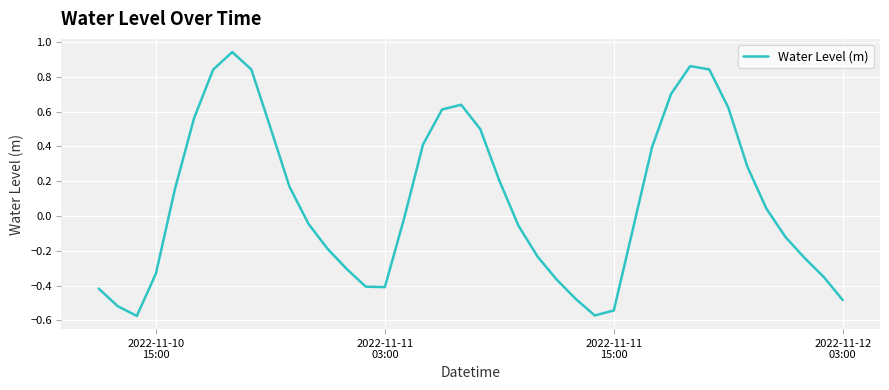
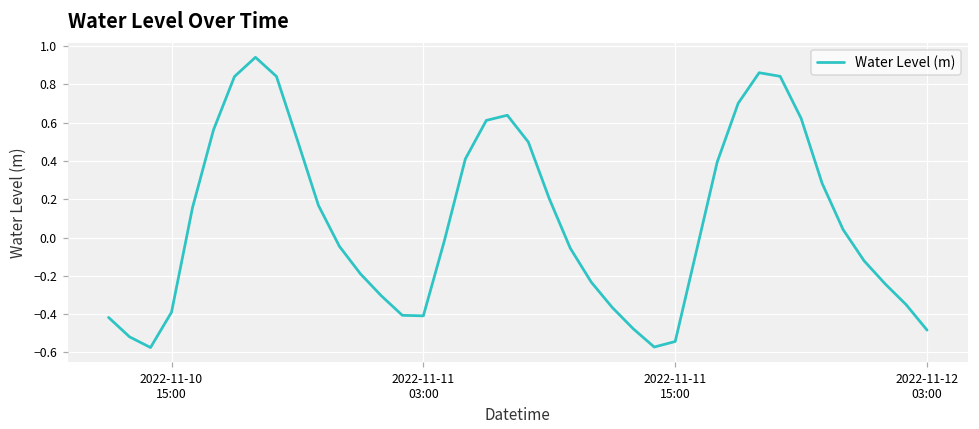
  {
-   "2022-11-10 15:00": -0.33,
+   "2022-11-10 15:00": -0.39,
    "2022-11-11 03:00": -0.41,
    "2022-11-11 15:00": -0.54,
    "2022-11-12 03:00": -0.48
  }
